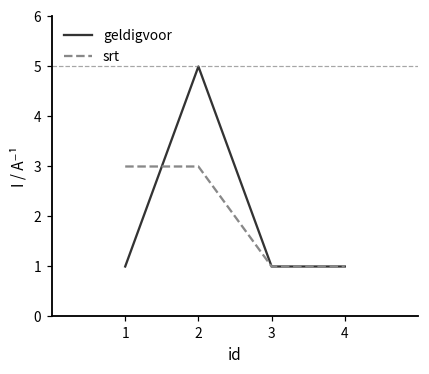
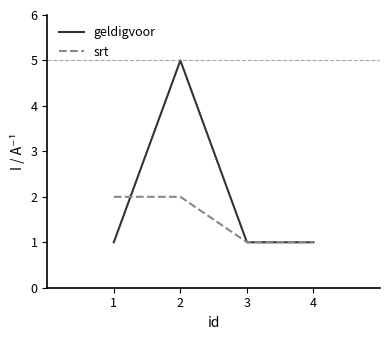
  {
    "geldigvoor": {
      "1": 1,
      "2": 5
    },
    "srt": {
-     "1": 3,
-     "2": 3
+     "1": 2,
+     "2": 2
    }
  }
